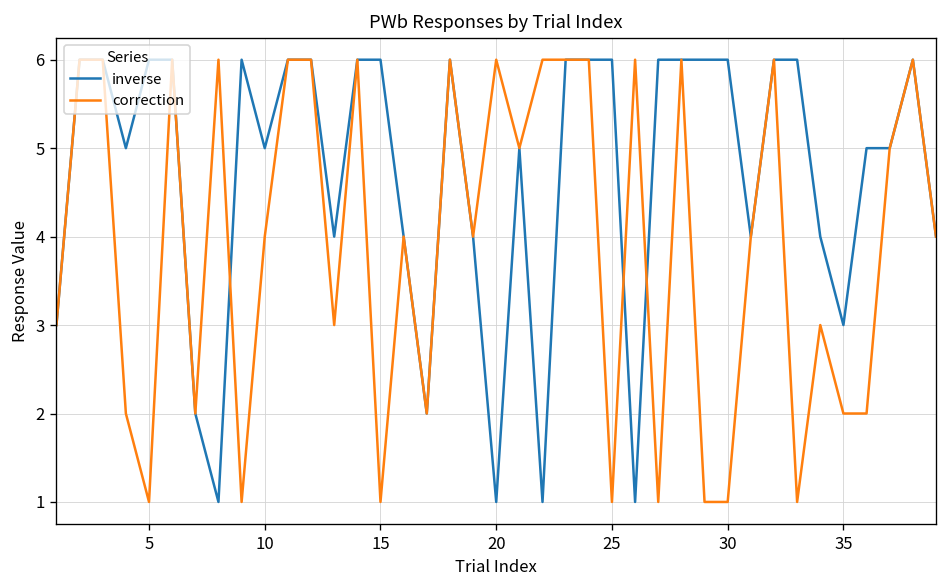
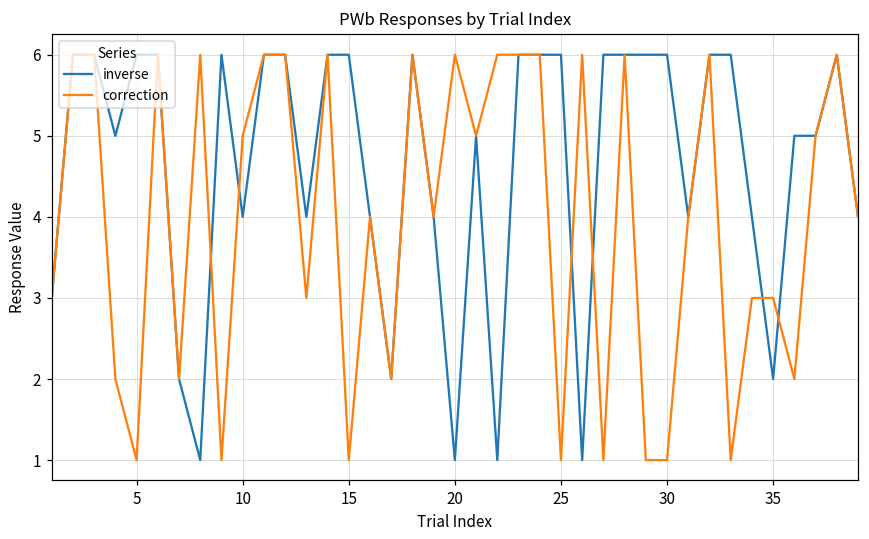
  {
    "inverse": {
-     "10": 5,
+     "10": 4,
      "15": 6,
      "20": 1,
      "25": 6,
      "30": 6,
-     "35": 3
+     "35": 2
    },
    "correction": {
      "5": 1,
-     "10": 4,
+     "10": 5,
      "15": 1,
      "20": 6,
      "25": 1,
      "30": 1,
-     "35": 2
+     "35": 3
    }
  }
